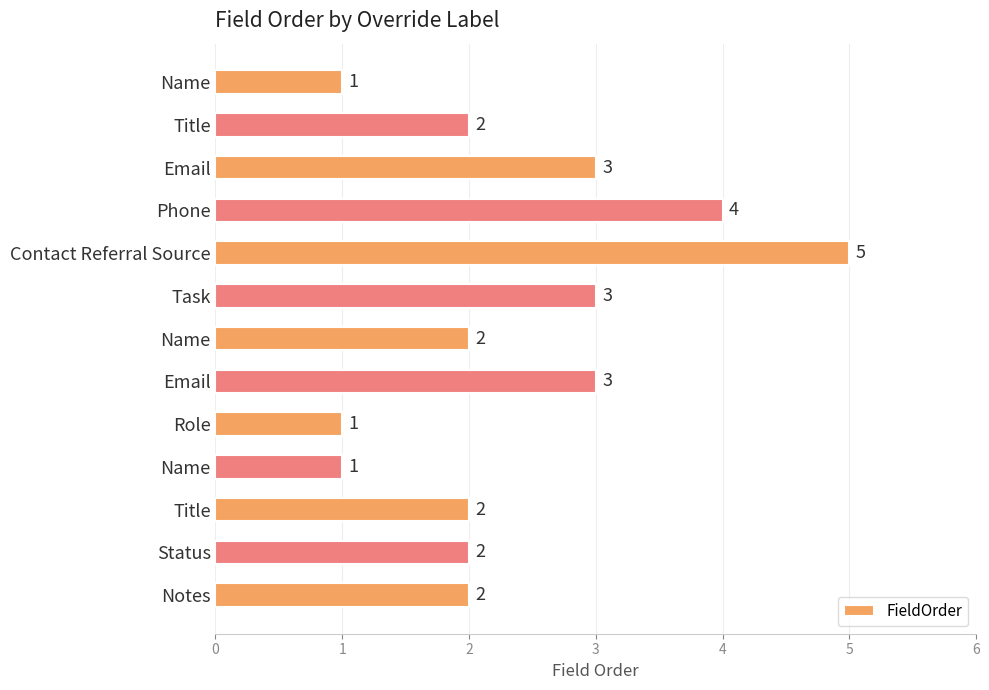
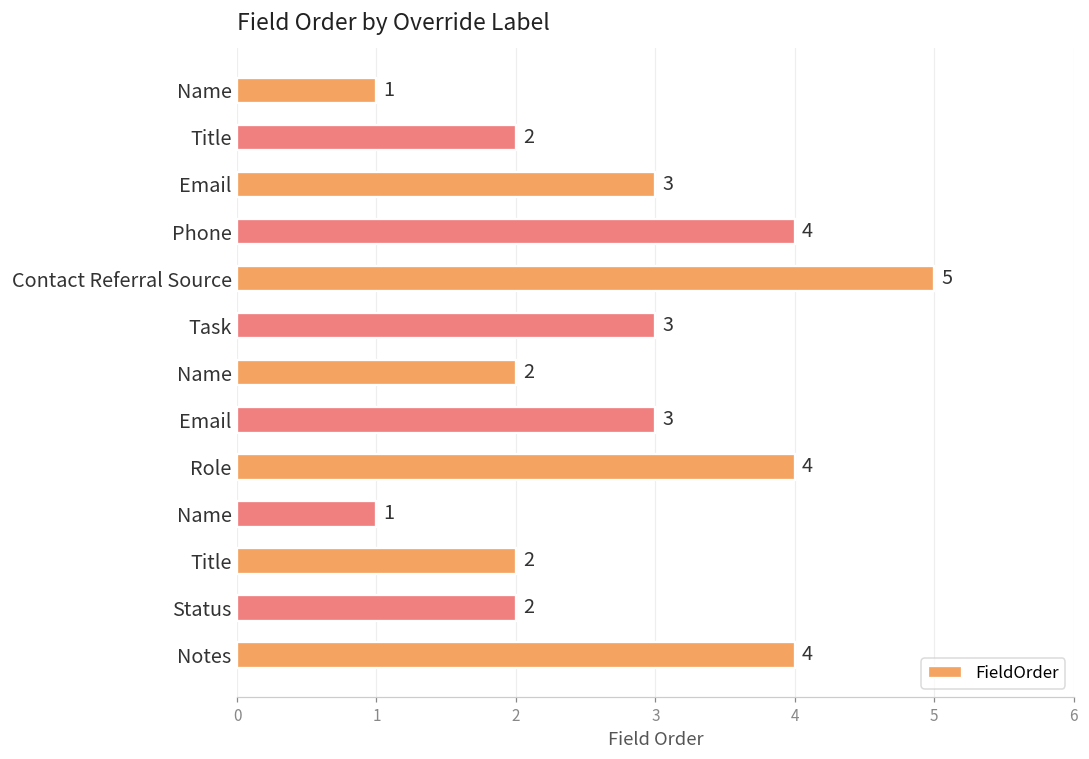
  {
    "Phone": 4,
    "Contact Referral Source": 5,
    "Task": 3,
-   "Role": 1,
+   "Role": 4,
    "Status": 2,
-   "Notes": 2
+   "Notes": 4
  }
